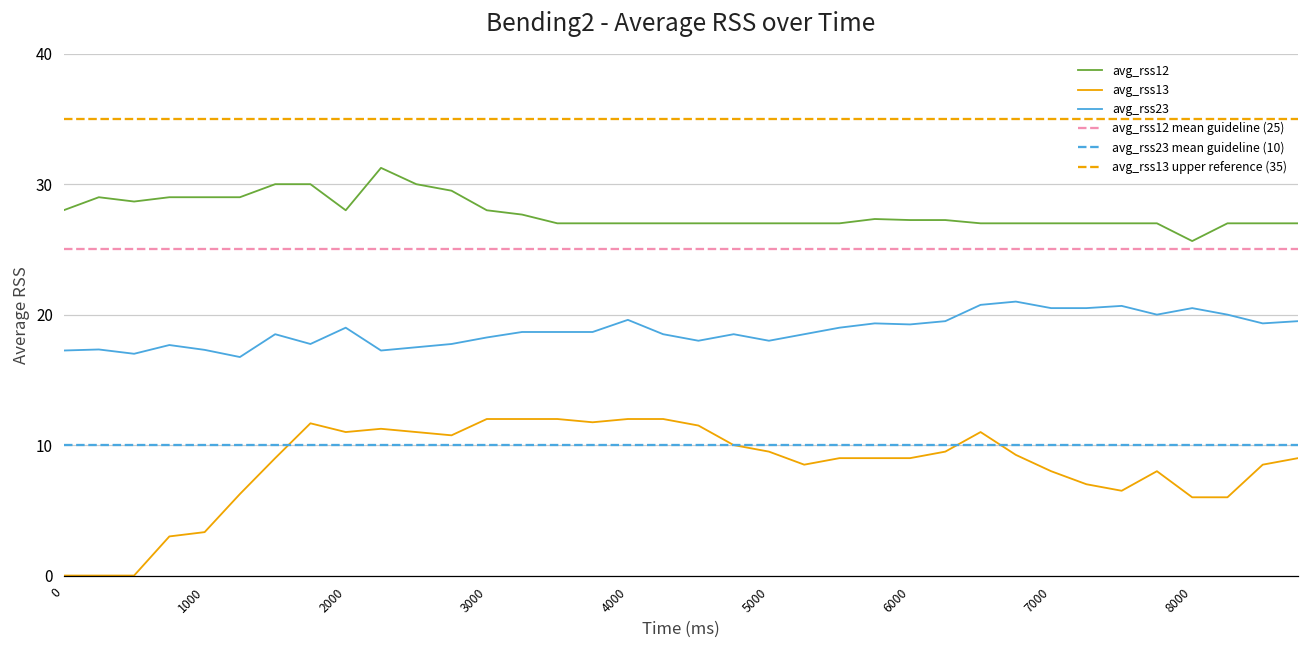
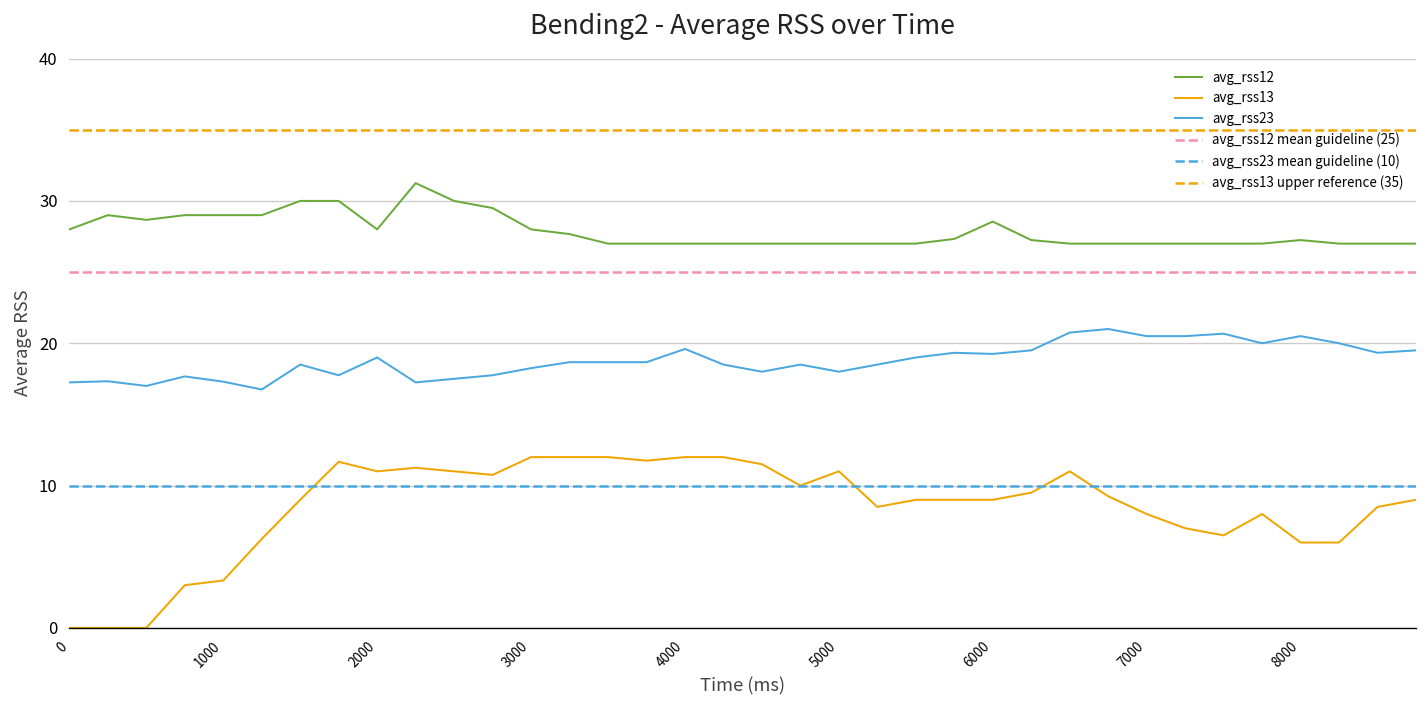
  {
    "avg_rss12": {
      "0": 28.0,
      "1000": 29.0,
      "2000": 28.0,
      "3000": 28.0,
      "4000": 27.0,
      "5000": 27.0,
-     "6000": 27.3,
+     "6000": 28.6,
      "7000": 27.0,
-     "8000": 25.6
+     "8000": 27.3
    },
    "avg_rss13": {
      "0": 0.0,
      "1000": 3.3,
      "2000": 11.0,
      "3000": 12.0,
      "4000": 12.0,
-     "5000": 9.5,
+     "5000": 11.0,
      "6000": 9.0,
      "7000": 8.0,
      "8000": 6.0
    },
    "avg_rss23": {
      "0": 17.3,
      "1000": 17.3,
      "2000": 19.0,
      "3000": 18.3,
      "4000": 19.6,
      "5000": 18.0,
      "6000": 19.3,
      "7000": 20.5,
      "8000": 20.5
    }
  }
